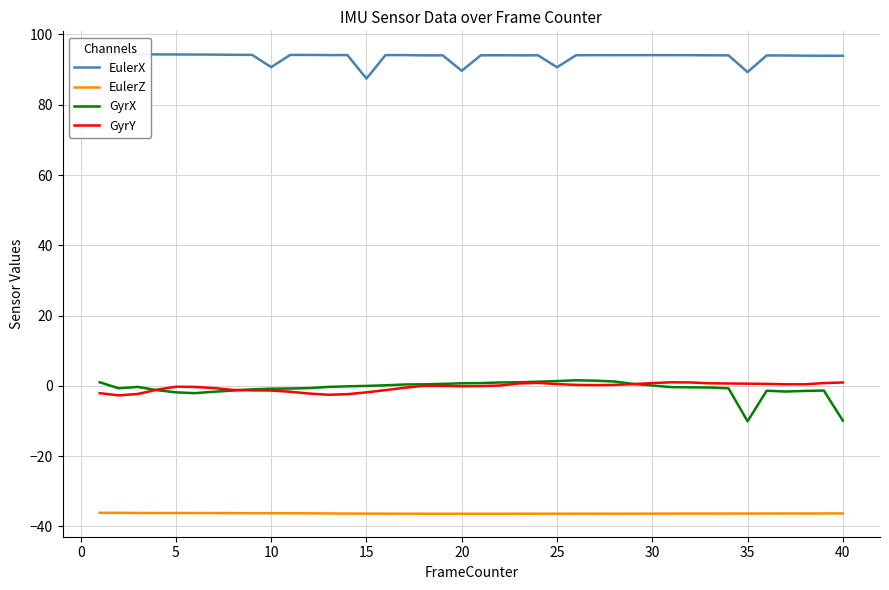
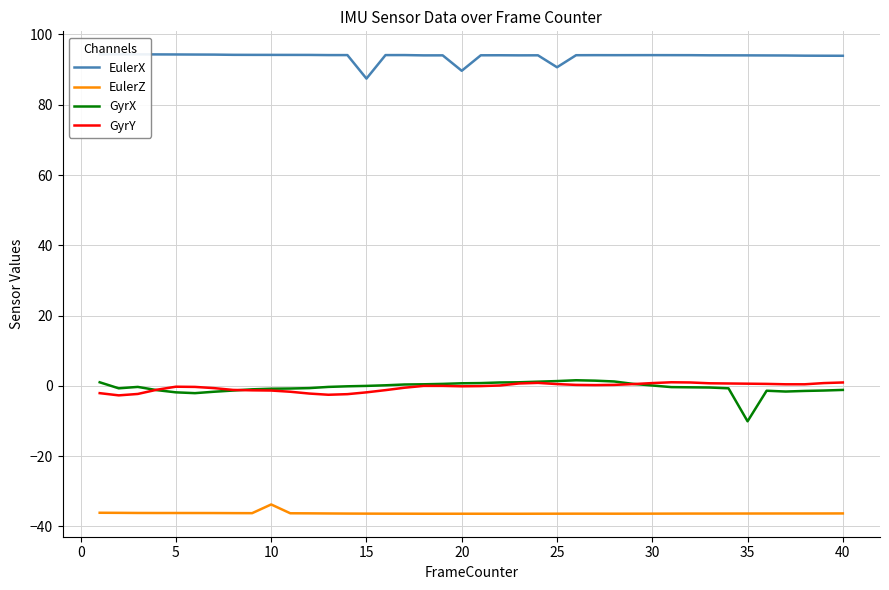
  {
    "EulerX": {
      "5": 94,
-     "10": 91,
+     "10": 94,
      "15": 87,
      "20": 90,
      "25": 91,
      "30": 94,
-     "35": 89,
+     "35": 94,
      "40": 94
    },
    "EulerZ": {
      "5": -36,
-     "10": -36,
+     "10": -34,
      "15": -36,
      "20": -36,
      "25": -36,
      "30": -36,
      "35": -36,
      "40": -36
    },
    "GyrX": {
      "5": -2,
      "15": 0,
      "20": 1,
      "25": 1,
      "35": -10,
-     "40": -10
+     "40": -1
    },
    "GyrY": {
      "5": 0,
      "15": -2,
      "20": 0,
      "25": 1,
      "35": 1,
      "40": 1
    }
  }
